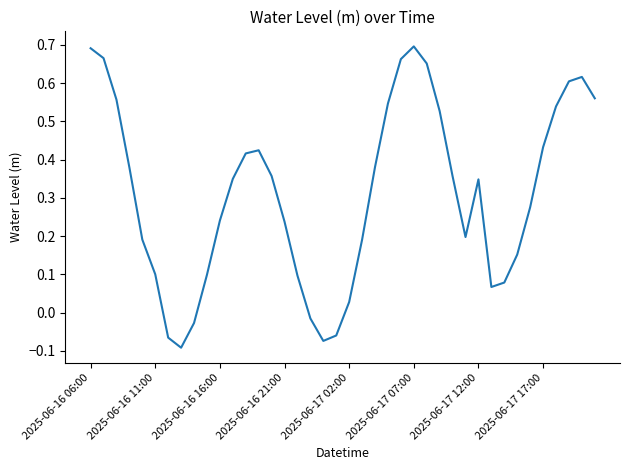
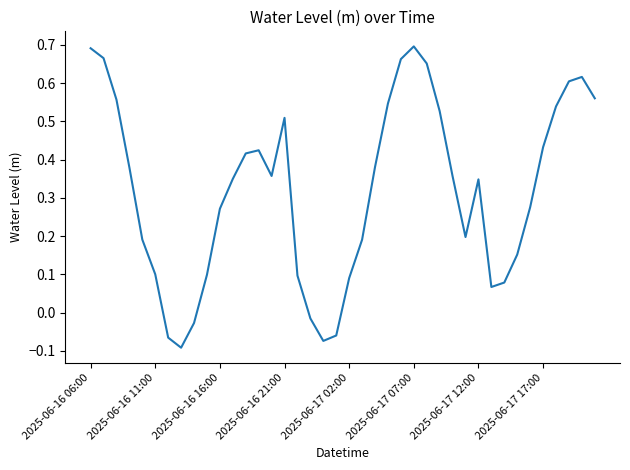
  {
    "2025-06-16 06:00": 0.69,
    "2025-06-16 11:00": 0.10,
-   "2025-06-16 16:00": 0.24,
-   "2025-06-16 21:00": 0.24,
-   "2025-06-17 02:00": 0.03,
+   "2025-06-16 16:00": 0.27,
+   "2025-06-16 21:00": 0.51,
+   "2025-06-17 02:00": 0.09,
    "2025-06-17 07:00": 0.70,
    "2025-06-17 12:00": 0.35,
    "2025-06-17 17:00": 0.43
  }
